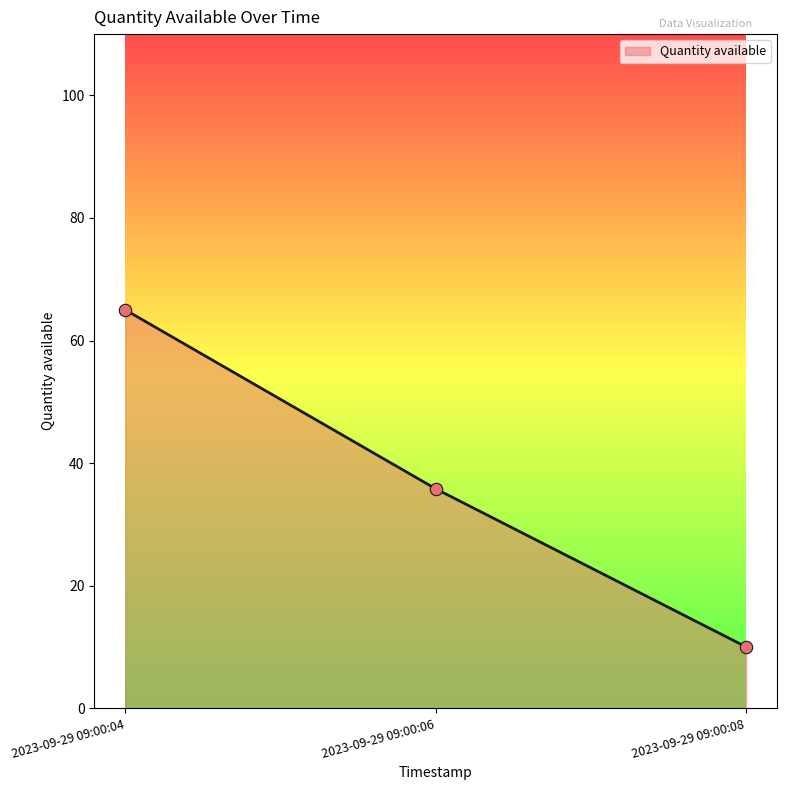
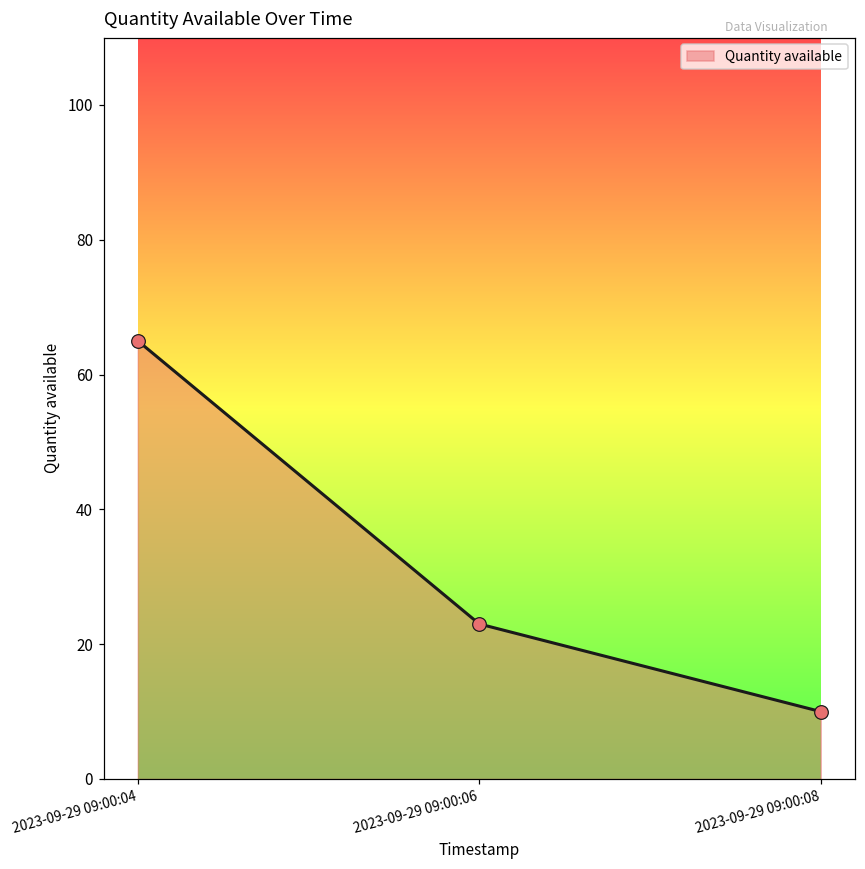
  {
    "2023-09-29 09:00:04": 65,
-   "2023-09-29 09:00:06": 36,
+   "2023-09-29 09:00:06": 23,
    "2023-09-29 09:00:08": 10
  }
